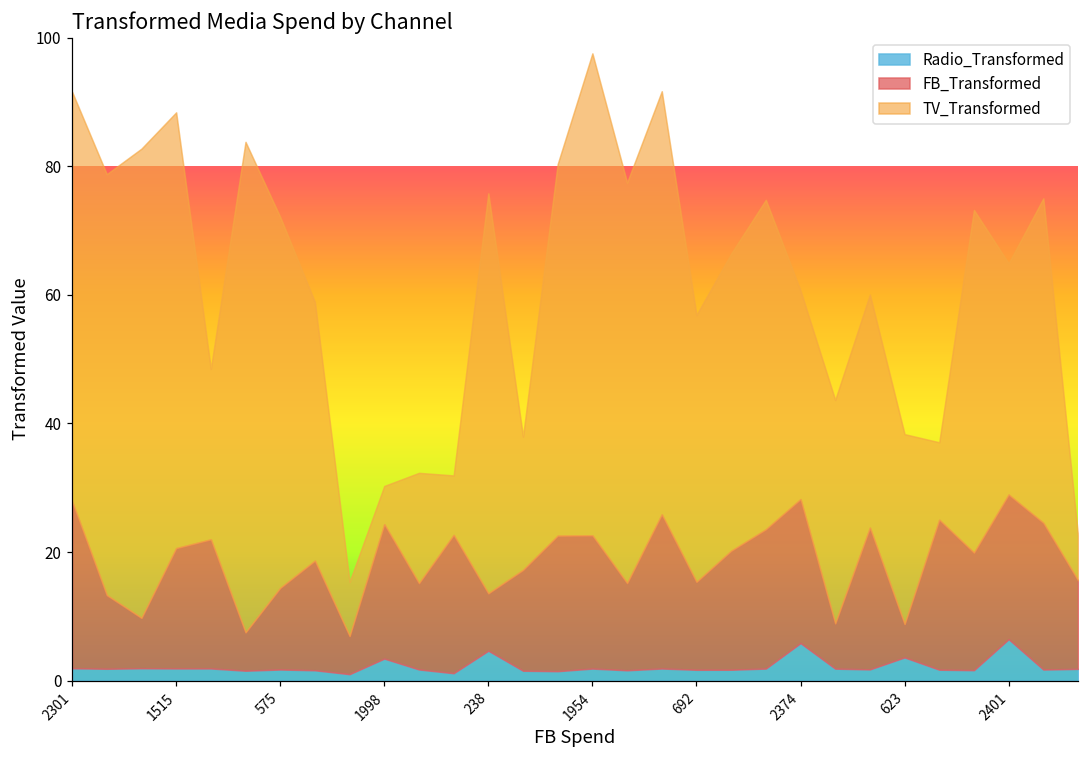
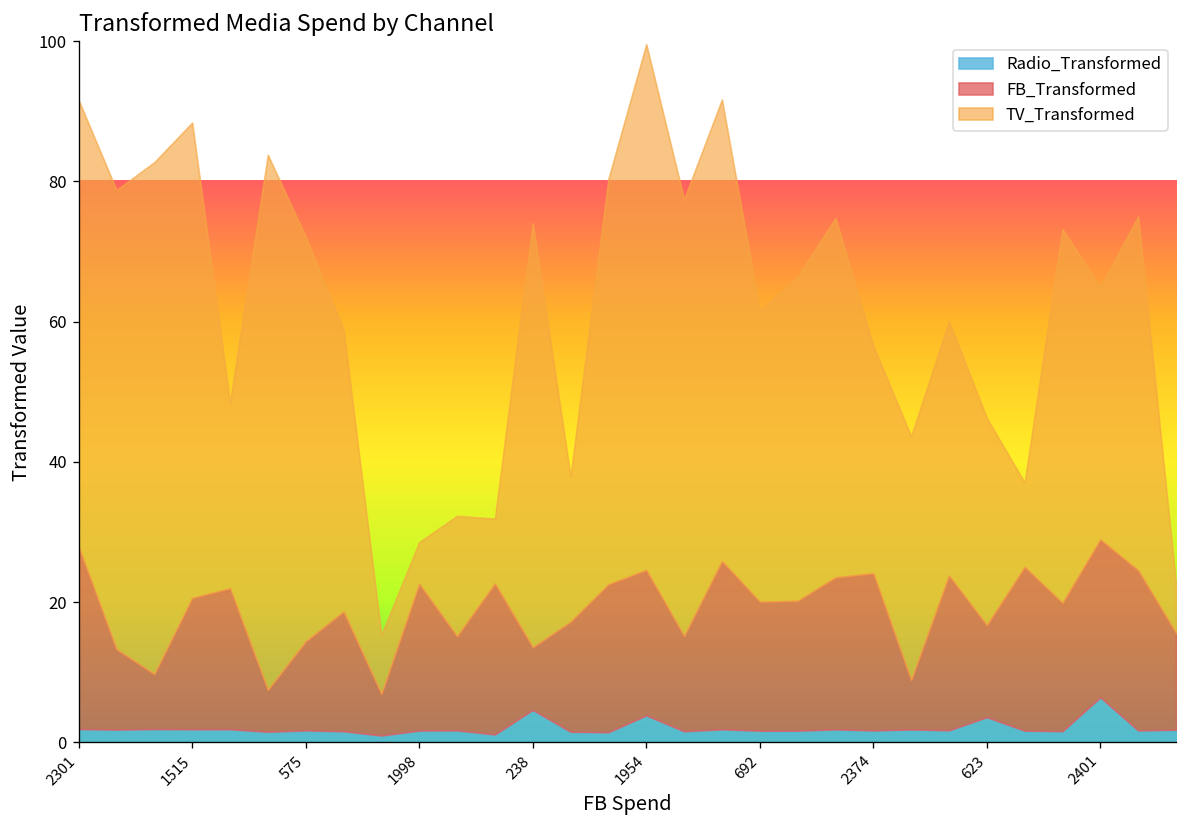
  {
    "Radio_Transformed": {
      "2301": 2,
      "1515": 2,
      "575": 2,
-     "1998": 3,
+     "1998": 2,
      "238": 5,
-     "1954": 2,
+     "1954": 4,
      "692": 2,
-     "2374": 6,
+     "2374": 2,
      "623": 4,
      "2401": 6
    },
    "FB_Transformed": {
      "2301": 26,
      "1515": 19,
      "575": 13,
      "1998": 21,
      "238": 9,
      "1954": 21,
-     "692": 14,
+     "692": 18,
      "2374": 22,
-     "623": 5,
+     "623": 13,
      "2401": 22
    },
    "TV_Transformed": {
      "2301": 64,
      "1515": 68,
      "575": 58,
      "1998": 6,
-     "238": 62,
+     "238": 60,
      "1954": 75,
      "692": 42,
      "2374": 32,
      "623": 30,
      "2401": 36
    }
  }
